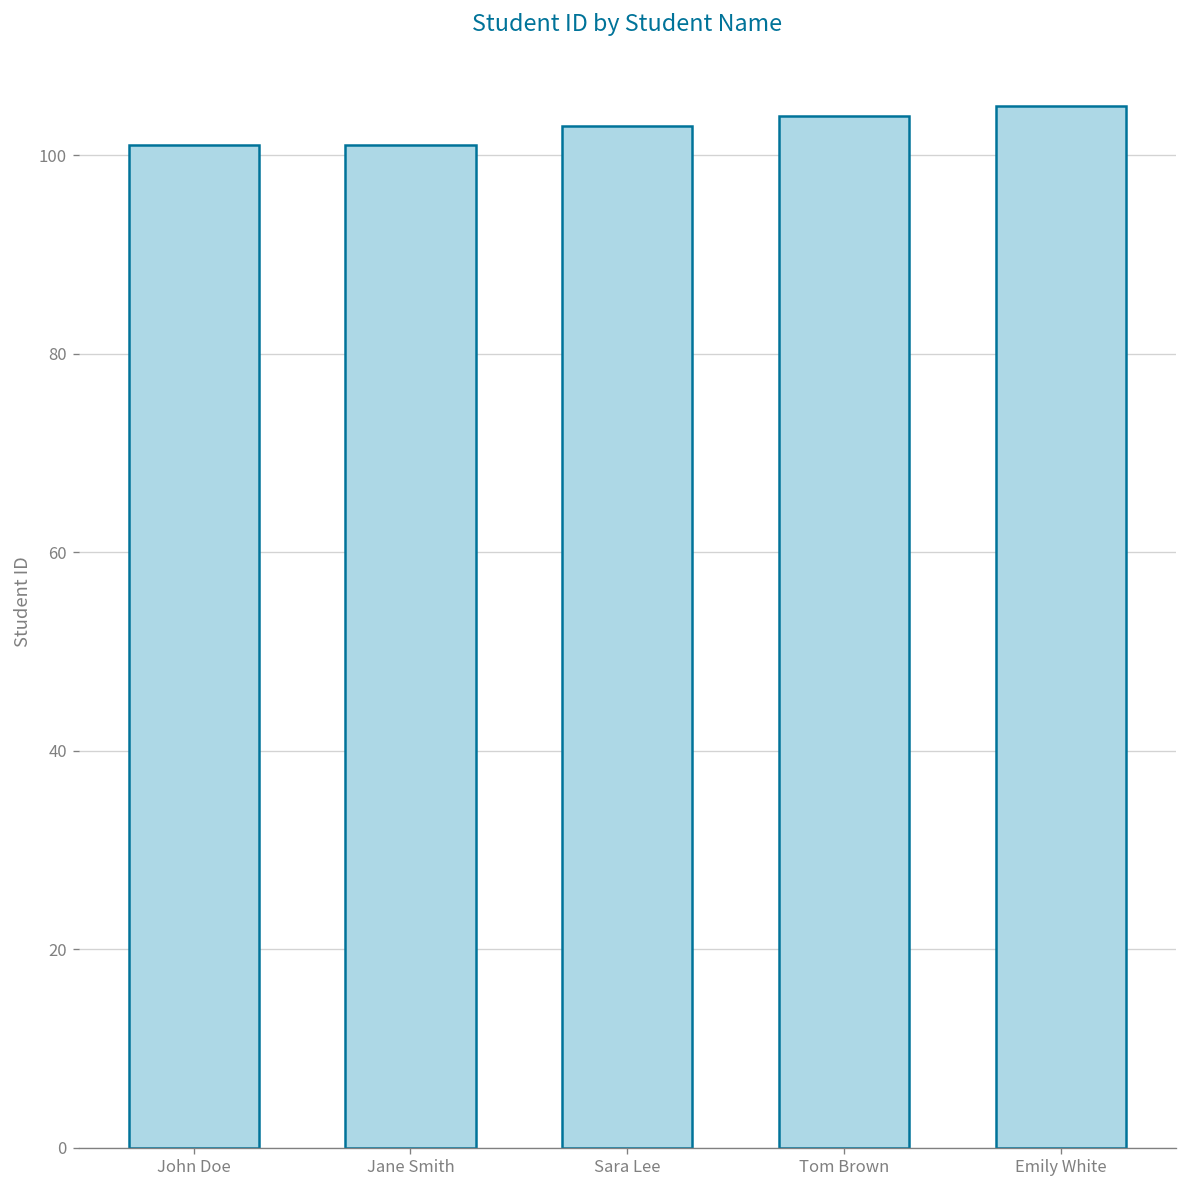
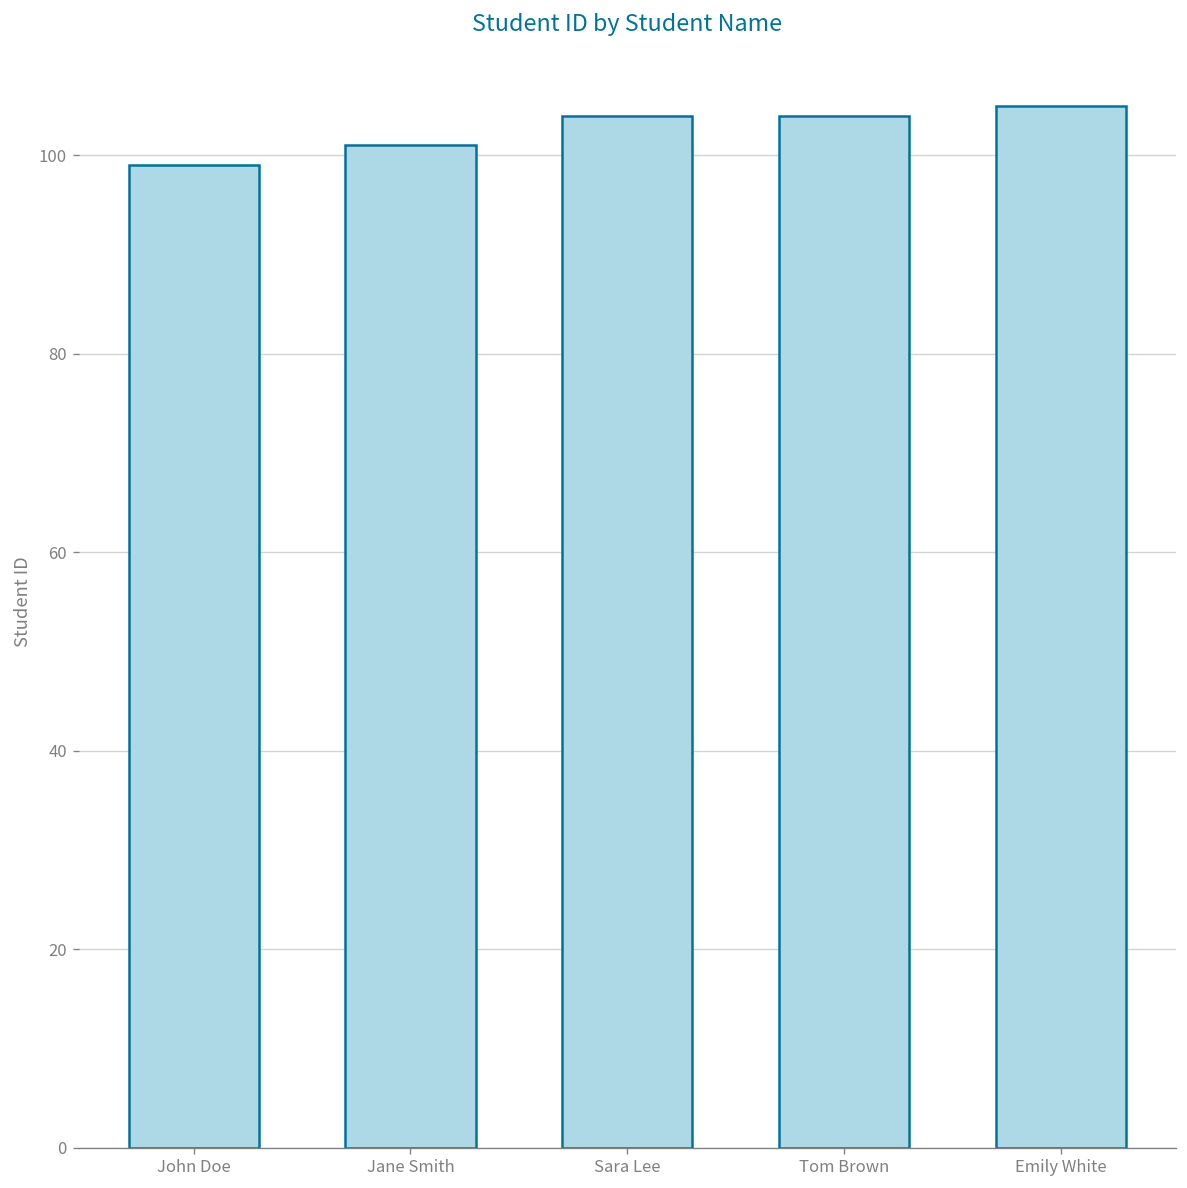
  {
-   "John Doe": 101,
+   "John Doe": 99,
    "Jane Smith": 101,
-   "Sara Lee": 103,
+   "Sara Lee": 104,
    "Tom Brown": 104,
    "Emily White": 105
  }
